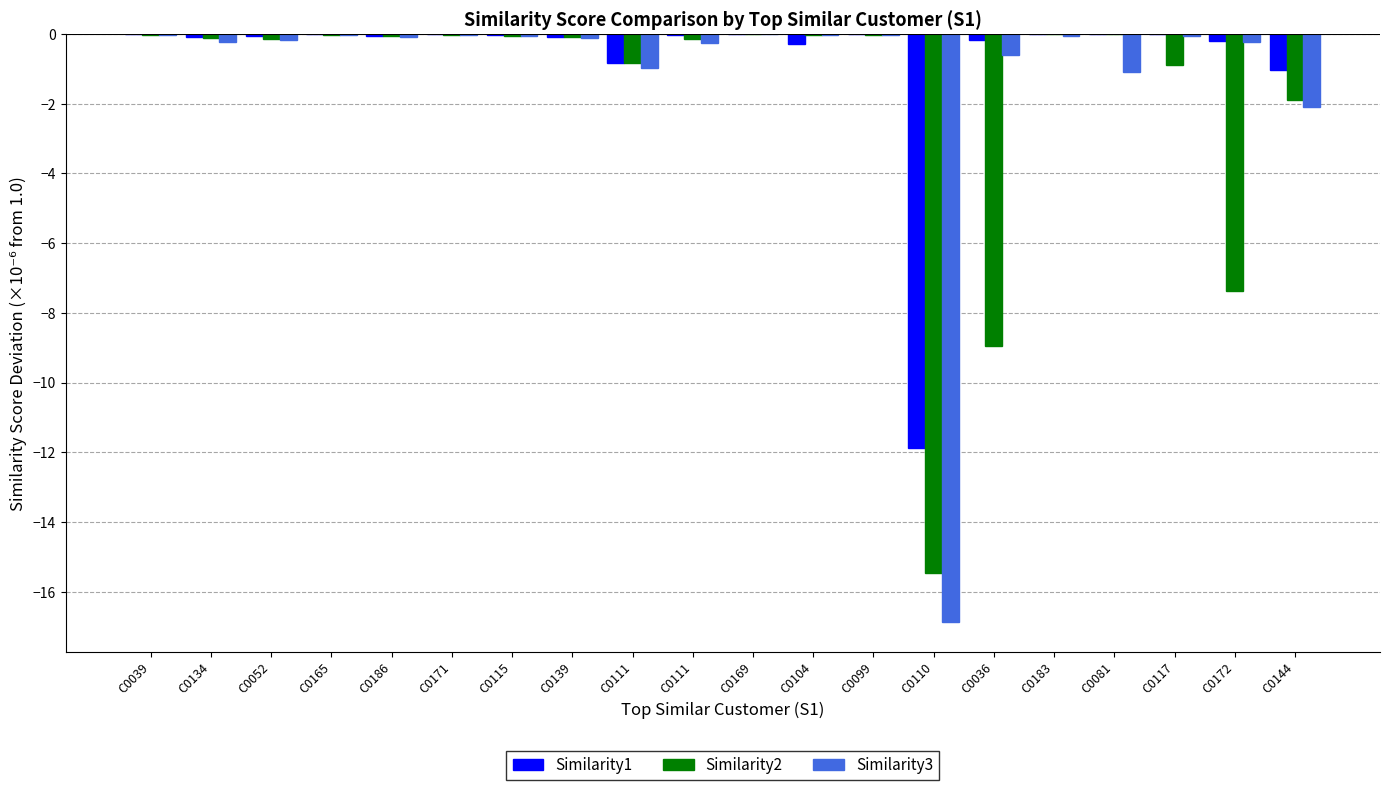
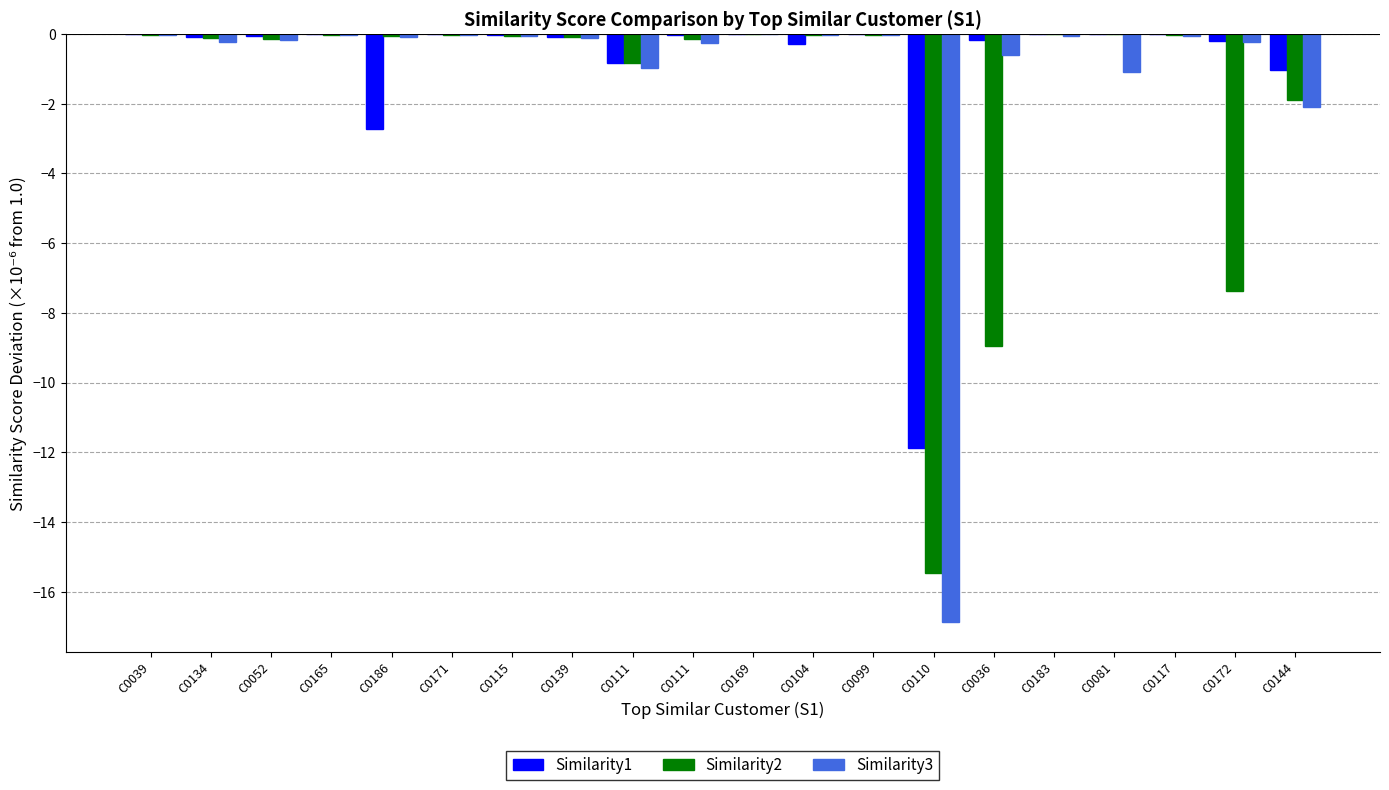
  {
    "Similarity1": {
      "C0134": -0.1,
-     "C0186": 0.0,
+     "C0186": -2.7,
      "C0139": -0.1,
      "C0104": -0.3,
      "C0110": -11.9,
      "C0036": -0.2,
      "C0172": -0.2,
      "C0144": -1.0
    },
    "Similarity2": {
      "C0134": -0.1,
      "C0052": -0.2,
      "C0139": -0.1,
      "C0110": -15.5,
      "C0036": -9.0,
-     "C0117": -0.9,
+     "C0117": 0.0,
      "C0172": -7.4,
      "C0144": -1.9
    },
    "Similarity3": {
      "C0134": -0.2,
      "C0052": -0.2,
      "C0186": -0.1,
      "C0139": -0.1,
      "C0110": -16.9,
      "C0036": -0.6,
      "C0081": -1.1,
      "C0172": -0.2,
      "C0144": -2.1
    }
  }
